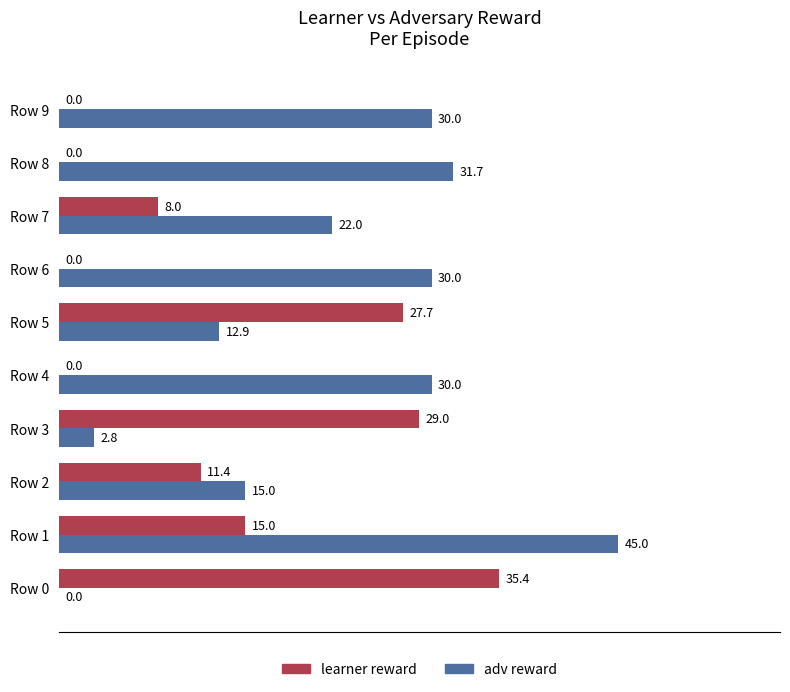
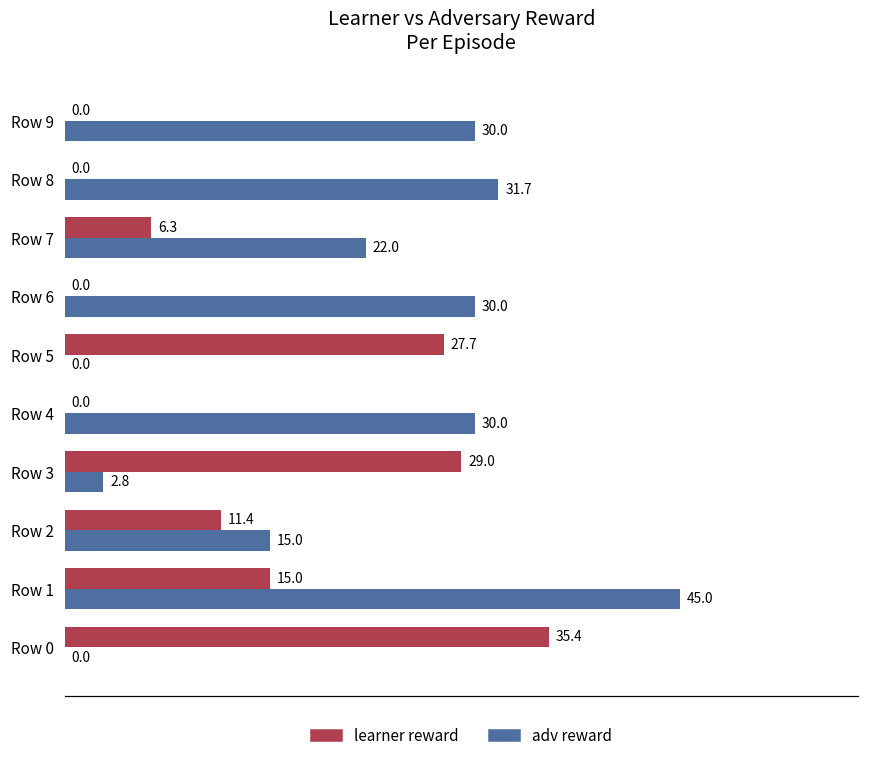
  {
    "learner reward": {
      "Row 9": 0.0,
      "Row 8": 0.0,
-     "Row 7": 8.0,
+     "Row 7": 6.3,
      "Row 6": 0.0,
      "Row 5": 27.7,
      "Row 4": 0.0,
      "Row 3": 29.0,
      "Row 2": 11.4,
      "Row 1": 15.0,
      "Row 0": 35.4
    },
    "adv reward": {
      "Row 9": 30.0,
      "Row 8": 31.7,
      "Row 7": 22.0,
      "Row 6": 30.0,
-     "Row 5": 12.9,
+     "Row 5": 0.0,
      "Row 4": 30.0,
      "Row 3": 2.8,
      "Row 2": 15.0,
      "Row 1": 45.0,
      "Row 0": 0.0
    }
  }
